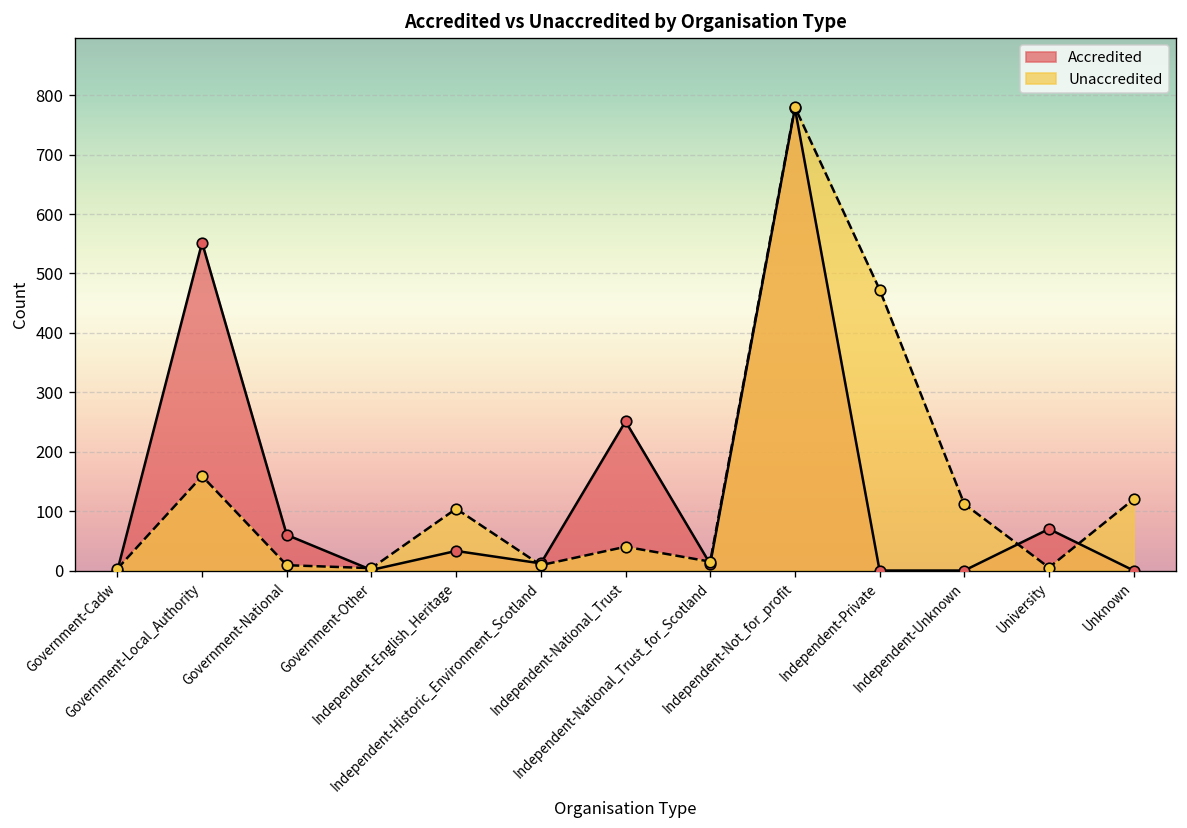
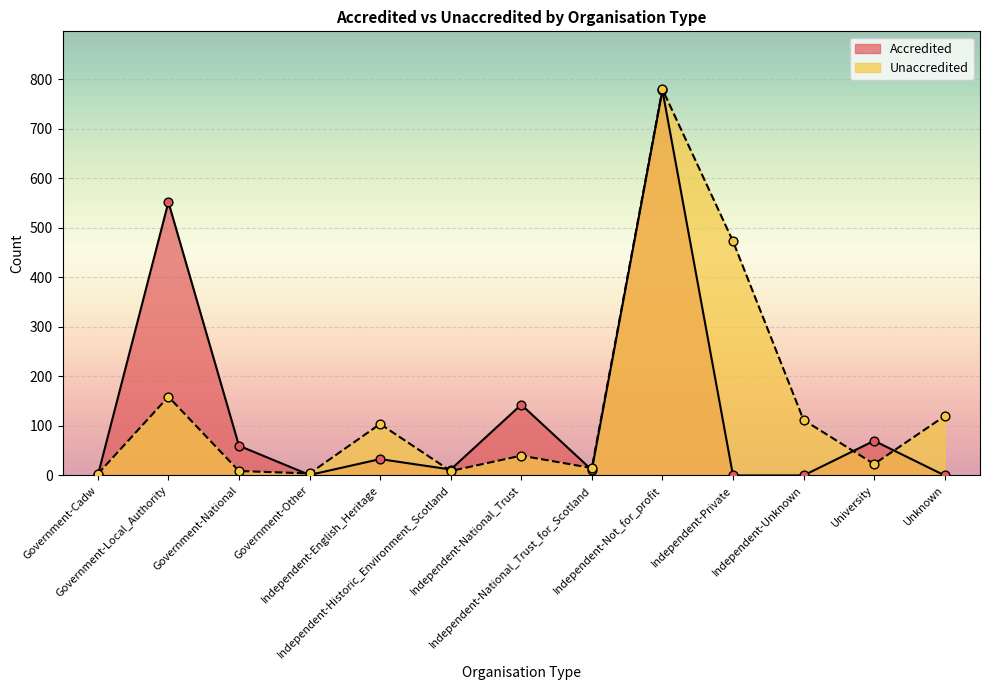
  {
    "Accredited": {
      "Government-Local_Authority": 550,
      "Government-National": 60,
      "Independent-English_Heritage": 30,
-     "Independent-National_Trust": 250,
+     "Independent-National_Trust": 140,
      "Independent-Private": 0,
      "Independent-Unknown": 0,
      "University": 70,
      "Unknown": 0
    },
    "Unaccredited": {
      "Government-Local_Authority": 160,
      "Government-National": 10,
      "Independent-English_Heritage": 100,
      "Independent-National_Trust": 40,
      "Independent-Private": 470,
      "Independent-Unknown": 110,
-     "University": 10,
+     "University": 20,
      "Unknown": 120
    }
  }
